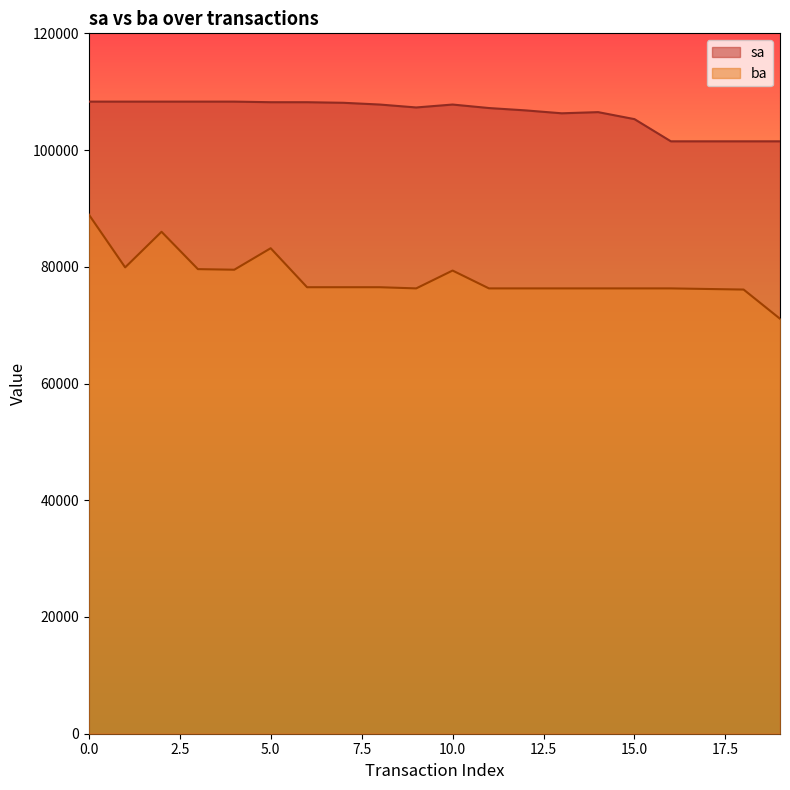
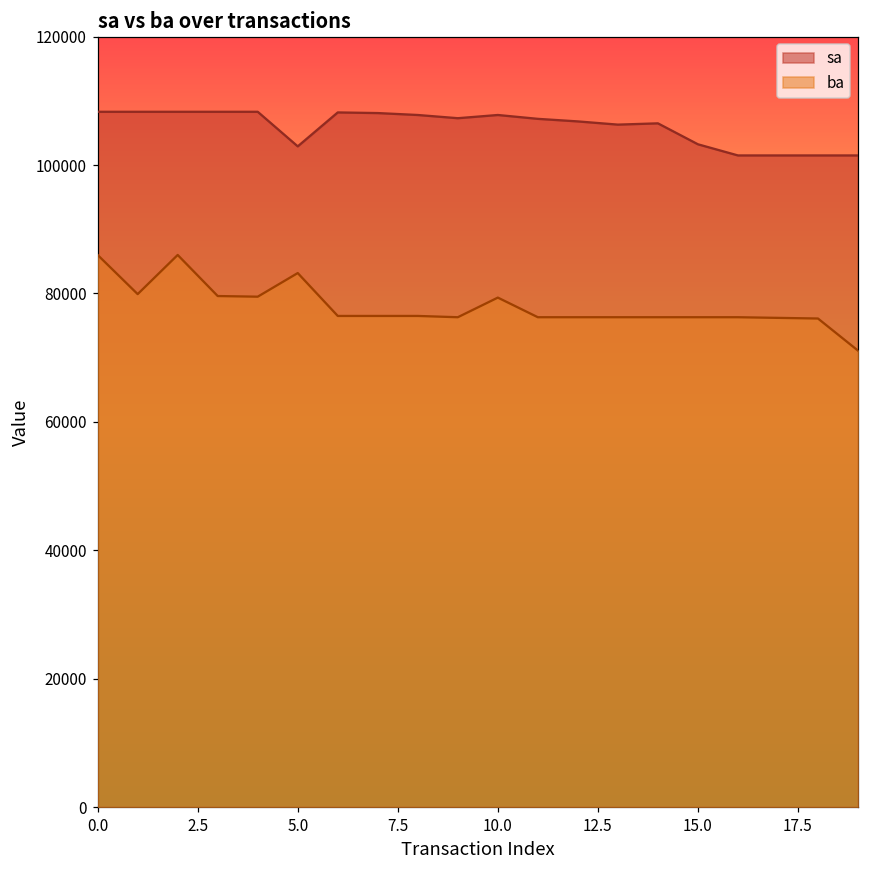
  {
    "sa": {
      "0.0": 108000,
-     "5.0": 108000,
+     "5.0": 103000,
      "10.0": 108000,
-     "15.0": 105000
+     "15.0": 103000
    },
    "ba": {
-     "0.0": 89000,
+     "0.0": 86000,
      "5.0": 83000,
      "10.0": 79000,
      "15.0": 76000
    }
  }
